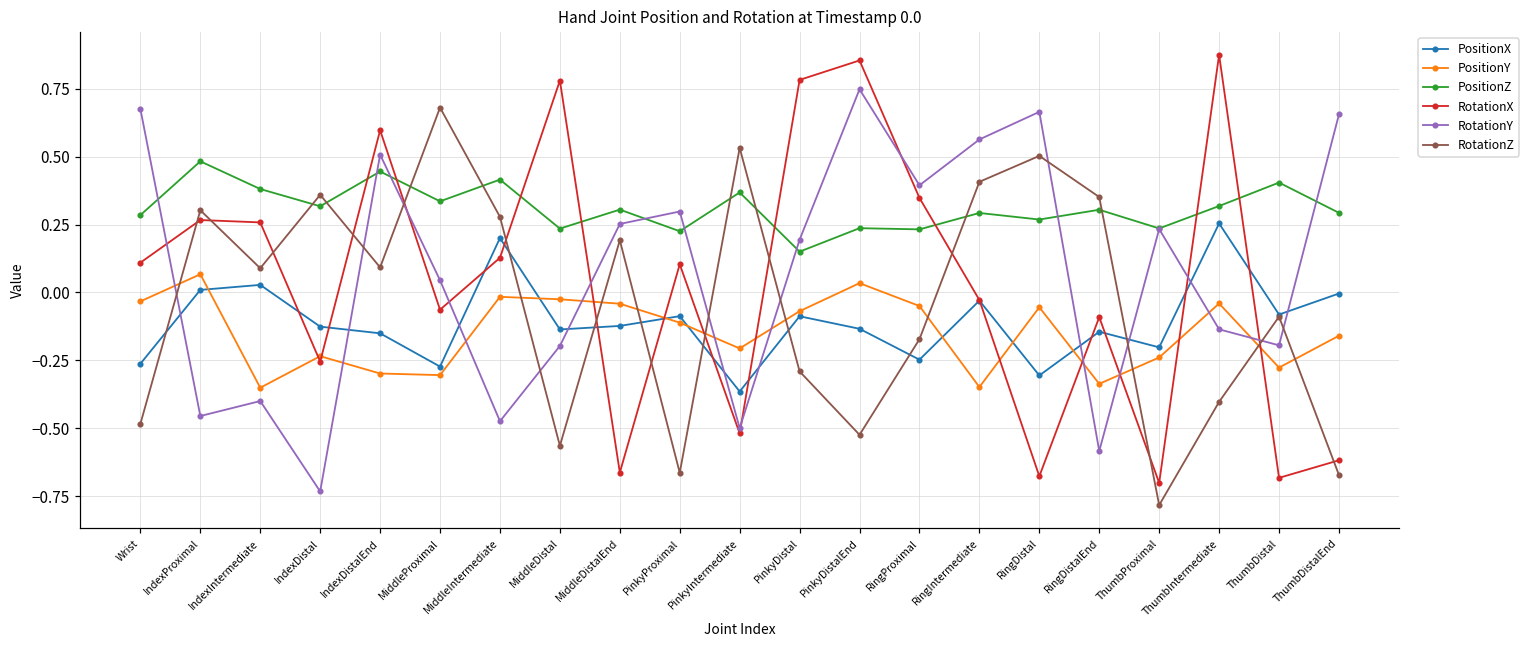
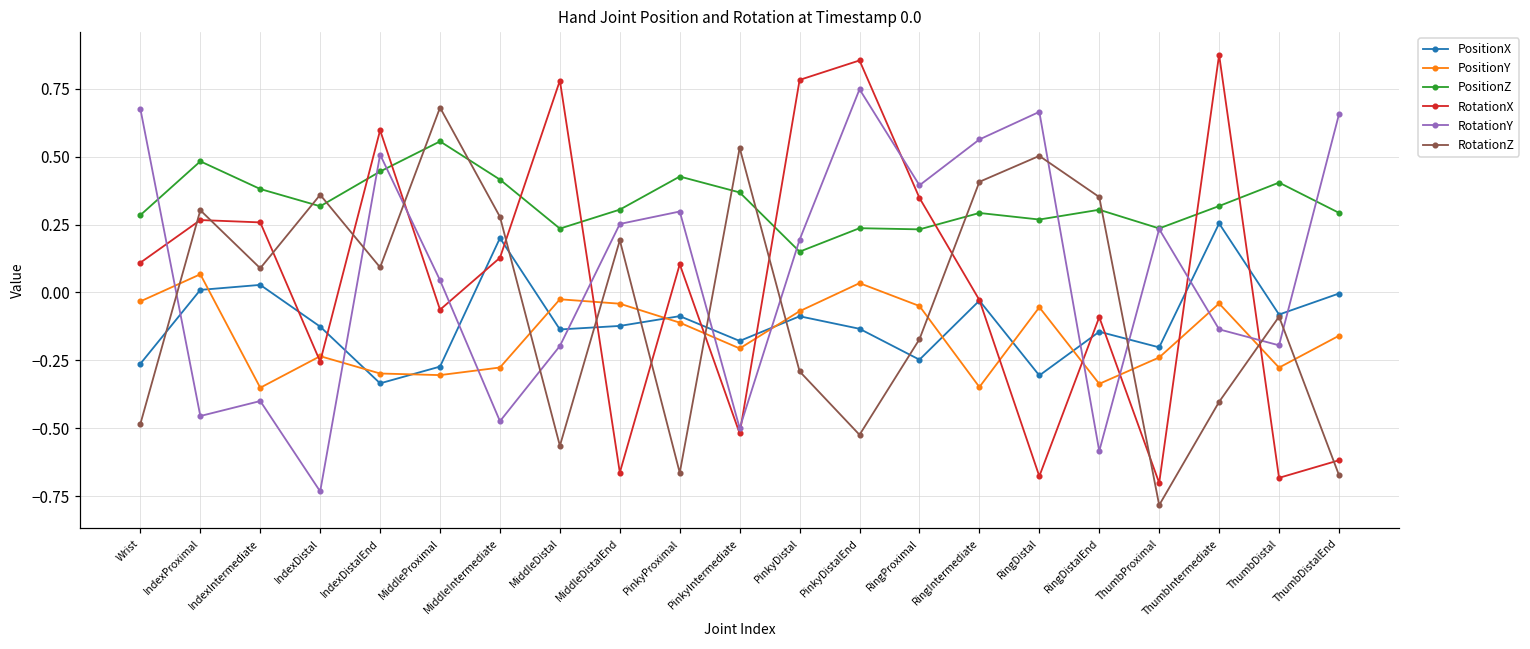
  {
    "PositionX": {
      "Wrist": -0.26,
      "IndexProximal": 0.01,
      "IndexIntermediate": 0.03,
      "IndexDistal": -0.13,
-     "IndexDistalEnd": -0.15,
+     "IndexDistalEnd": -0.33,
      "MiddleProximal": -0.27,
      "MiddleIntermediate": 0.20,
      "MiddleDistal": -0.14,
      "MiddleDistalEnd": -0.12,
      "PinkyProximal": -0.09,
-     "PinkyIntermediate": -0.36,
+     "PinkyIntermediate": -0.18,
      "PinkyDistal": -0.09,
      "PinkyDistalEnd": -0.13,
      "RingProximal": -0.25,
      "RingDistal": -0.31,
      "RingDistalEnd": -0.14,
      "ThumbProximal": -0.20,
      "ThumbIntermediate": 0.25,
      "ThumbDistalEnd": 0.00
    },
    "PositionY": {
      "Wrist": -0.03,
      "IndexProximal": 0.07,
      "IndexIntermediate": -0.35,
      "IndexDistal": -0.23,
      "IndexDistalEnd": -0.30,
      "MiddleProximal": -0.30,
-     "MiddleIntermediate": -0.02,
+     "MiddleIntermediate": -0.28,
      "MiddleDistal": -0.03,
      "MiddleDistalEnd": -0.04,
      "PinkyProximal": -0.11,
      "PinkyIntermediate": -0.21,
      "PinkyDistal": -0.07,
      "PinkyDistalEnd": 0.03,
      "RingProximal": -0.05,
      "RingIntermediate": -0.35,
      "RingDistal": -0.05,
      "RingDistalEnd": -0.34,
      "ThumbProximal": -0.24,
      "ThumbIntermediate": -0.04,
      "ThumbDistal": -0.28,
      "ThumbDistalEnd": -0.16
    },
    "PositionZ": {
      "Wrist": 0.29,
      "IndexProximal": 0.48,
      "IndexIntermediate": 0.38,
      "IndexDistal": 0.32,
      "IndexDistalEnd": 0.45,
-     "MiddleProximal": 0.34,
+     "MiddleProximal": 0.56,
      "MiddleIntermediate": 0.42,
      "MiddleDistal": 0.24,
      "MiddleDistalEnd": 0.31,
-     "PinkyProximal": 0.23,
+     "PinkyProximal": 0.43,
      "PinkyIntermediate": 0.37,
      "PinkyDistal": 0.15,
      "PinkyDistalEnd": 0.24,
      "RingProximal": 0.23,
      "RingIntermediate": 0.29,
      "RingDistal": 0.27,
      "RingDistalEnd": 0.30,
      "ThumbIntermediate": 0.32,
      "ThumbDistal": 0.41,
      "ThumbDistalEnd": 0.29
    },
    "RotationX": {
      "Wrist": 0.11,
      "IndexProximal": 0.27,
      "IndexIntermediate": 0.26,
      "IndexDistal": -0.25,
      "IndexDistalEnd": 0.60,
      "MiddleProximal": -0.06,
      "MiddleIntermediate": 0.13,
      "MiddleDistal": 0.78,
      "MiddleDistalEnd": -0.66,
      "PinkyProximal": 0.10,
      "PinkyIntermediate": -0.52,
      "PinkyDistal": 0.78,
      "PinkyDistalEnd": 0.86,
      "RingProximal": 0.35,
      "RingDistal": -0.68,
      "RingDistalEnd": -0.09,
      "ThumbProximal": -0.70,
      "ThumbIntermediate": 0.88,
      "ThumbDistal": -0.68,
      "ThumbDistalEnd": -0.62
    },
    "RotationY": {
      "Wrist": 0.68,
      "IndexProximal": -0.46,
      "IndexIntermediate": -0.40,
      "IndexDistal": -0.73,
      "IndexDistalEnd": 0.51,
      "MiddleProximal": 0.04,
      "MiddleIntermediate": -0.47,
      "MiddleDistal": -0.20,
      "MiddleDistalEnd": 0.25,
      "PinkyProximal": 0.30,
      "PinkyIntermediate": -0.50,
      "PinkyDistal": 0.19,
      "PinkyDistalEnd": 0.75,
      "RingProximal": 0.40,
      "RingIntermediate": 0.56,
      "RingDistal": 0.67,
      "RingDistalEnd": -0.58,
      "ThumbIntermediate": -0.14,
      "ThumbDistal": -0.19,
      "ThumbDistalEnd": 0.66
    },
    "RotationZ": {
      "Wrist": -0.48,
      "IndexProximal": 0.30,
      "IndexIntermediate": 0.09,
      "IndexDistal": 0.36,
      "IndexDistalEnd": 0.09,
      "MiddleProximal": 0.68,
      "MiddleIntermediate": 0.28,
      "MiddleDistal": -0.56,
      "MiddleDistalEnd": 0.19,
      "PinkyProximal": -0.66,
      "PinkyIntermediate": 0.53,
      "PinkyDistal": -0.29,
      "PinkyDistalEnd": -0.52,
      "RingProximal": -0.17,
      "RingIntermediate": 0.41,
      "RingDistal": 0.50,
      "RingDistalEnd": 0.35,
      "ThumbProximal": -0.78,
      "ThumbIntermediate": -0.40,
      "ThumbDistalEnd": -0.67
    }
  }
